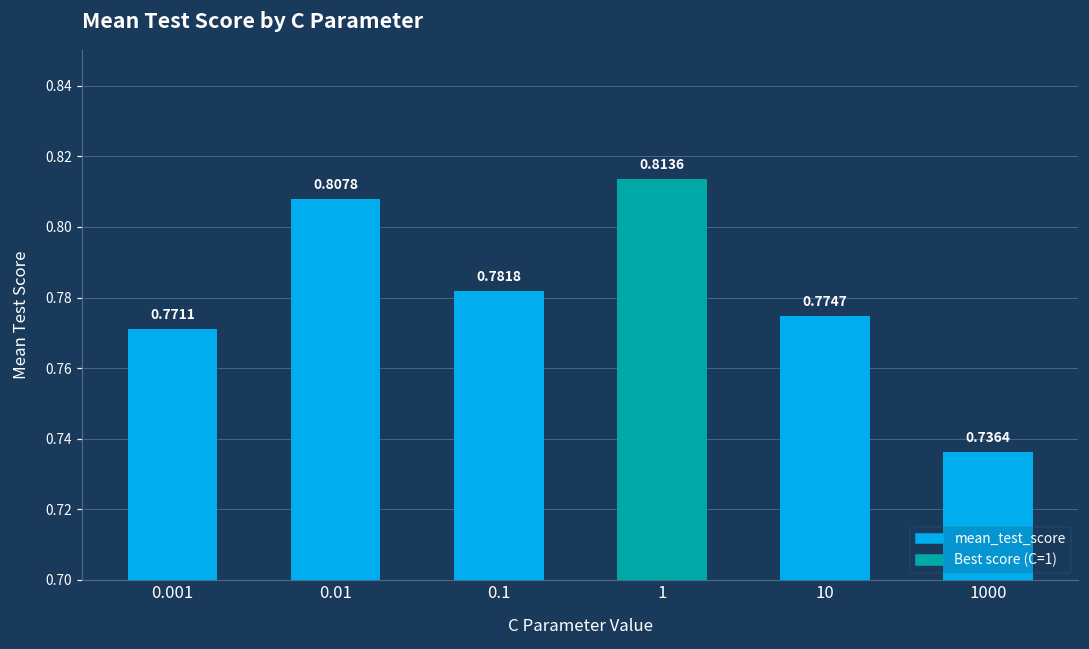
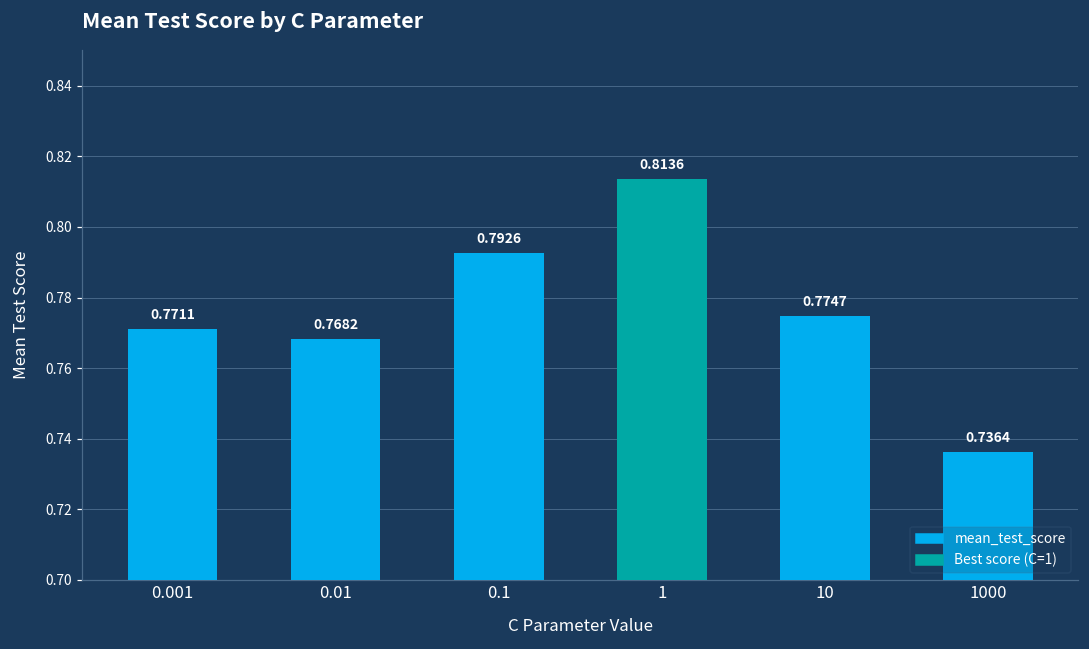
  {
    "0.001": 0.7711,
-   "0.01": 0.8078,
-   "0.1": 0.7818,
+   "0.01": 0.7682,
+   "0.1": 0.7926,
    "1": 0.8136,
    "10": 0.7747,
    "1000": 0.7364
  }
